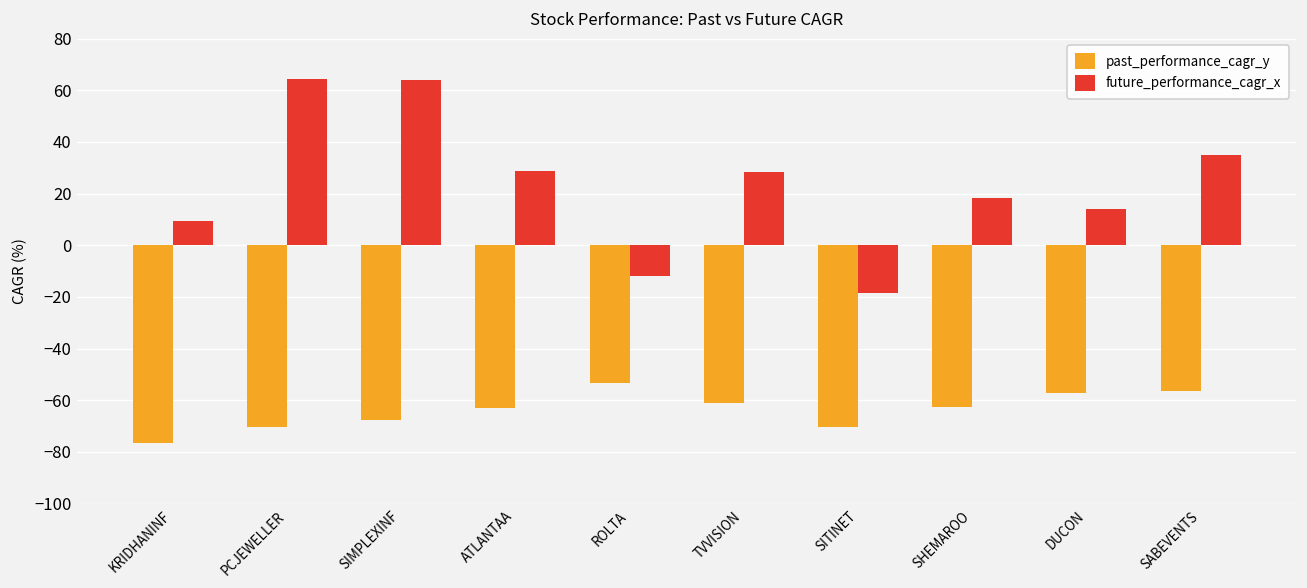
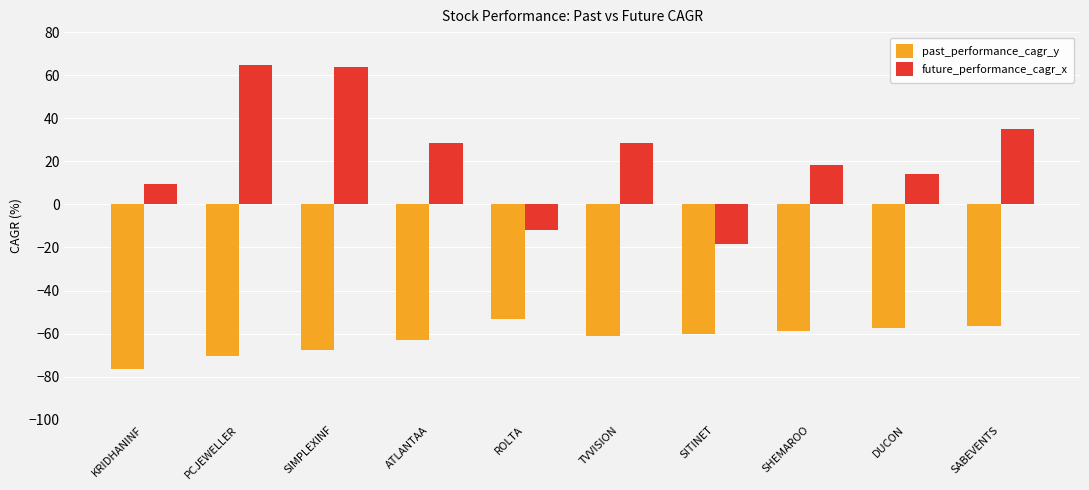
  {
    "past_performance_cagr_y": {
      "KRIDHANINF": -77,
      "PCJEWELLER": -70,
      "SIMPLEXINF": -68,
      "ATLANTAA": -63,
      "ROLTA": -53,
      "TVVISION": -61,
-     "SITINET": -70,
-     "SHEMAROO": -62,
+     "SITINET": -60,
+     "SHEMAROO": -59,
      "DUCON": -57,
      "SABEVENTS": -56
    },
    "future_performance_cagr_x": {
      "KRIDHANINF": 9,
      "PCJEWELLER": 65,
      "SIMPLEXINF": 64,
      "ATLANTAA": 29,
      "ROLTA": -12,
      "TVVISION": 28,
      "SITINET": -19,
      "SHEMAROO": 18,
      "DUCON": 14,
      "SABEVENTS": 35
    }
  }
